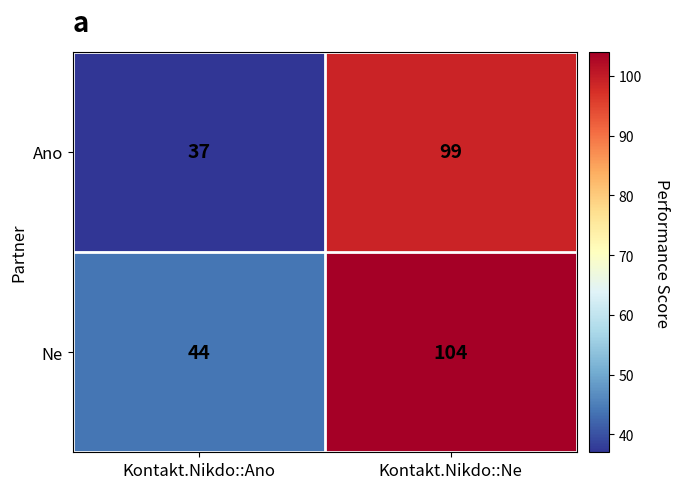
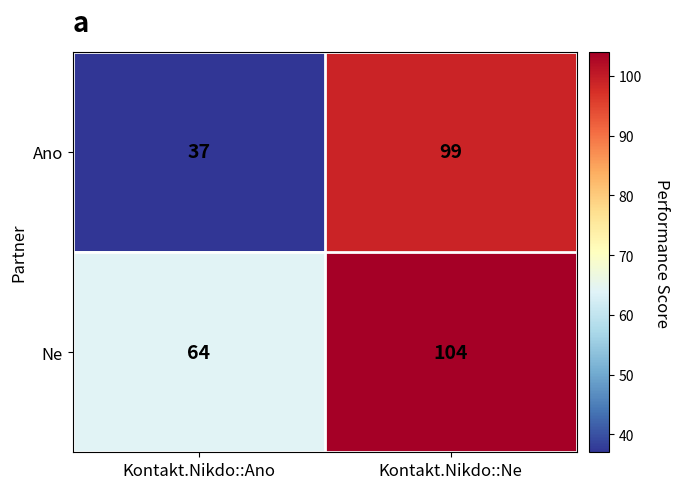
  {
    "Ano": {
      "Kontakt.Nikdo::Ano": 37,
      "Kontakt.Nikdo::Ne": 99
    },
    "Ne": {
-     "Kontakt.Nikdo::Ano": 44,
+     "Kontakt.Nikdo::Ano": 64,
      "Kontakt.Nikdo::Ne": 104
    }
  }
